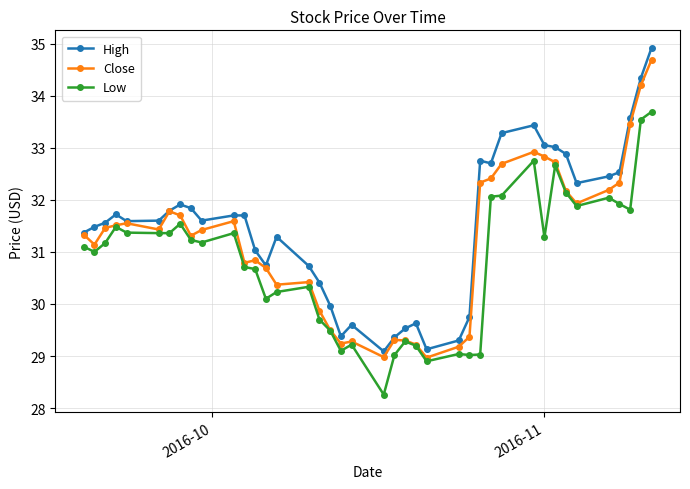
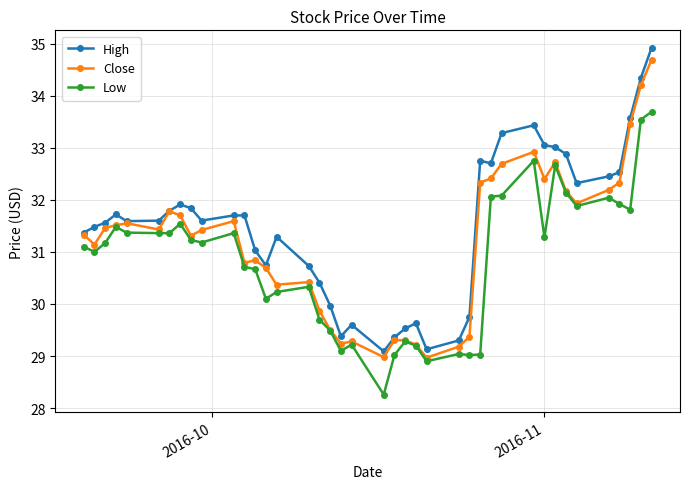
  {
    "High": {
      "2016-11": 33.1
    },
    "Close": {
-     "2016-11": 32.8
+     "2016-11": 32.4
    },
    "Low": {
      "2016-11": 31.3
    }
  }
